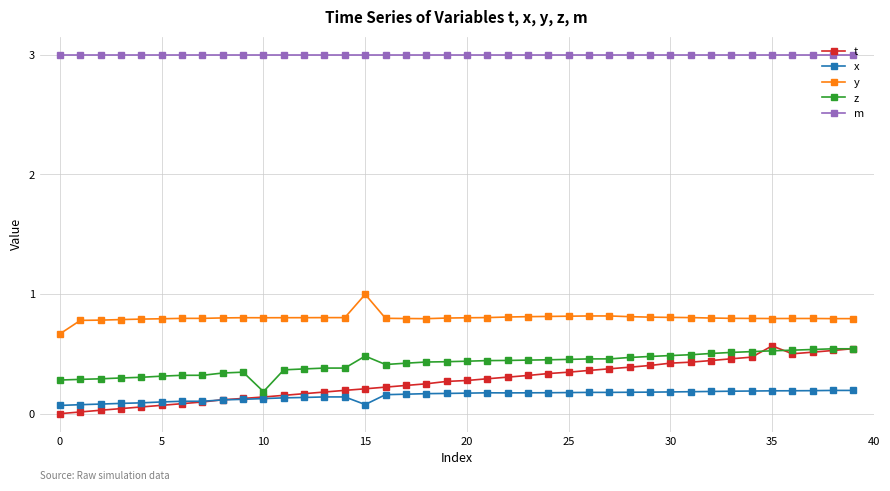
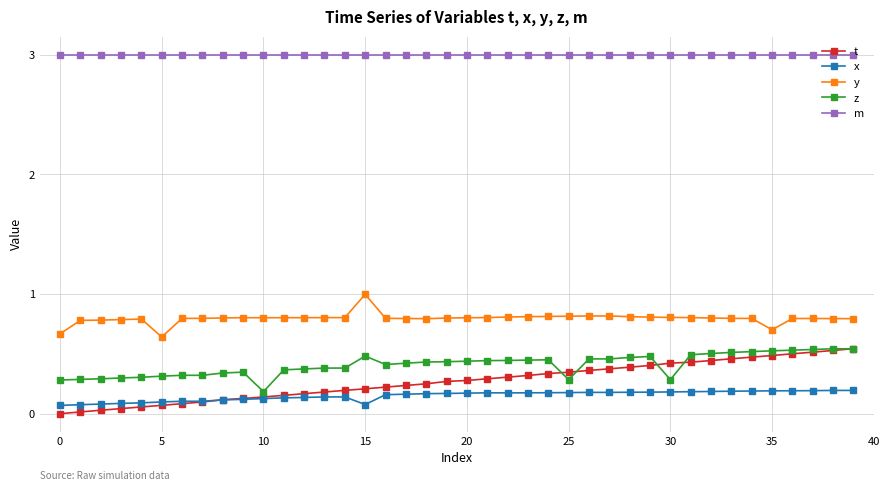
  {
    "t": {
      "0": 0.00,
      "5": 0.07,
      "15": 0.21,
      "20": 0.28,
      "25": 0.35,
      "30": 0.42,
-     "35": 0.57
+     "35": 0.49
    },
    "x": {
      "0": 0.07,
      "5": 0.10,
      "15": 0.08,
      "20": 0.17,
      "25": 0.18,
      "30": 0.18,
      "35": 0.19
    },
    "y": {
      "0": 0.67,
-     "5": 0.79,
+     "5": 0.64,
      "10": 0.80,
      "15": 1.00,
      "20": 0.80,
      "25": 0.81,
      "30": 0.80,
-     "35": 0.79
+     "35": 0.70
    },
    "z": {
      "0": 0.28,
      "5": 0.31,
      "10": 0.18,
      "15": 0.48,
      "20": 0.44,
-     "25": 0.45,
-     "30": 0.49,
+     "25": 0.28,
+     "30": 0.28,
      "35": 0.53
    },
    "m": {
      "0": 3.00,
      "5": 3.00,
      "10": 3.00,
      "15": 3.00,
      "20": 3.00,
      "25": 3.00,
      "30": 3.00,
      "35": 3.00
    }
  }
